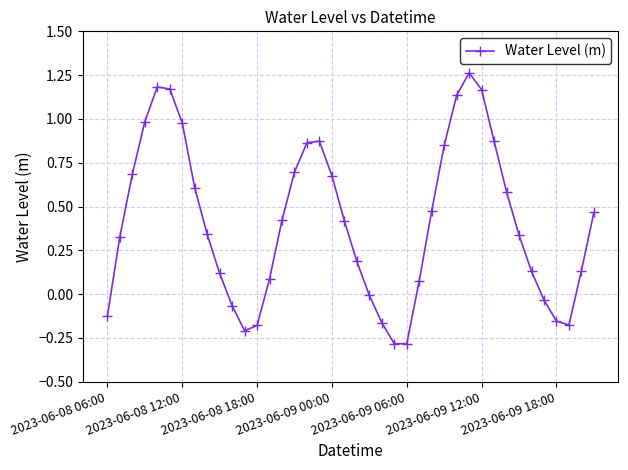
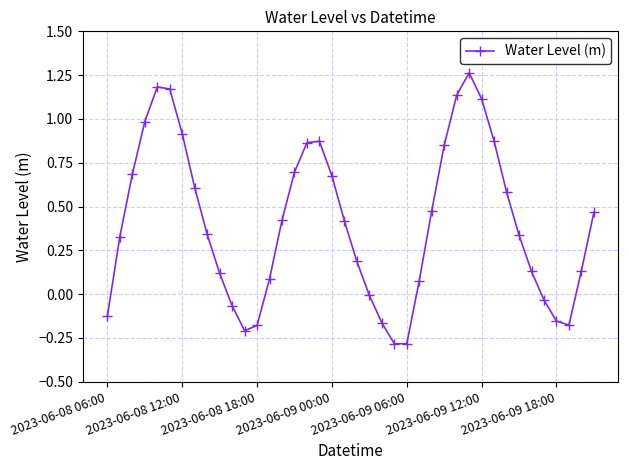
  {
    "2023-06-08 06:00": -0.13,
-   "2023-06-08 12:00": 0.98,
+   "2023-06-08 12:00": 0.92,
    "2023-06-08 18:00": -0.18,
    "2023-06-09 00:00": 0.68,
    "2023-06-09 06:00": -0.28,
-   "2023-06-09 12:00": 1.17,
+   "2023-06-09 12:00": 1.11,
    "2023-06-09 18:00": -0.15
  }
